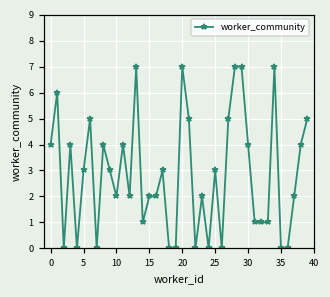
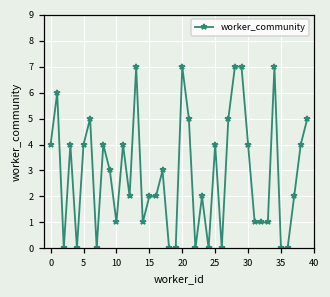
  {
    "0": 4,
-   "5": 3,
-   "10": 2,
+   "5": 4,
+   "10": 1,
    "15": 2,
    "20": 7,
-   "25": 3,
+   "25": 4,
    "30": 4,
    "35": 0
  }
